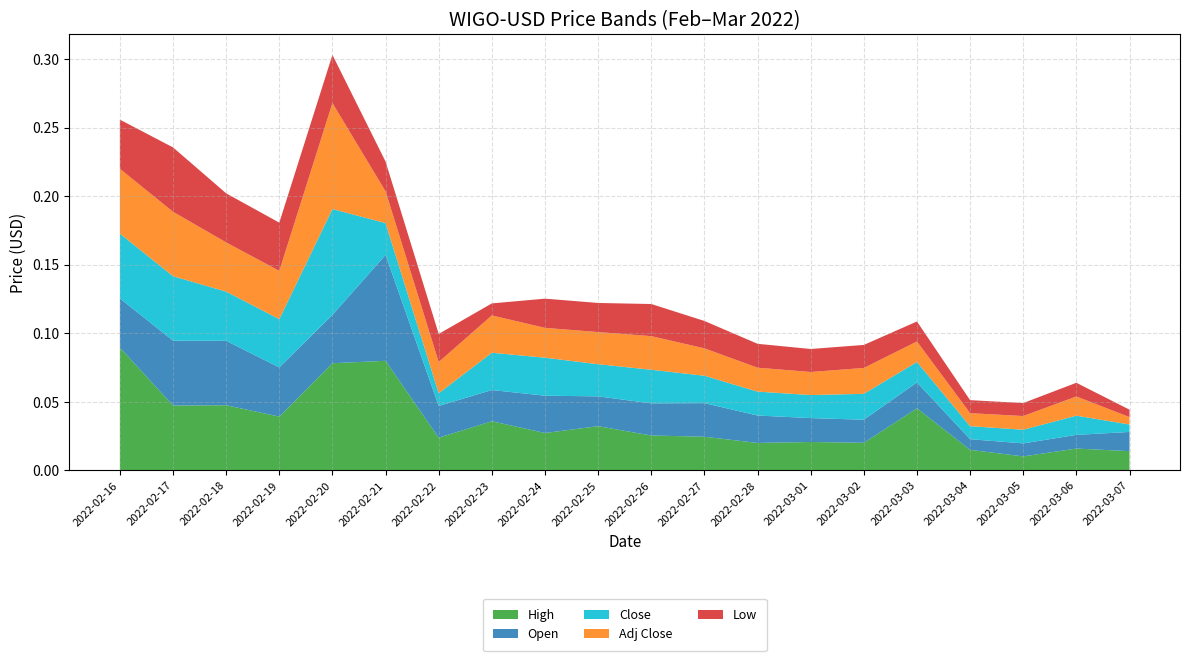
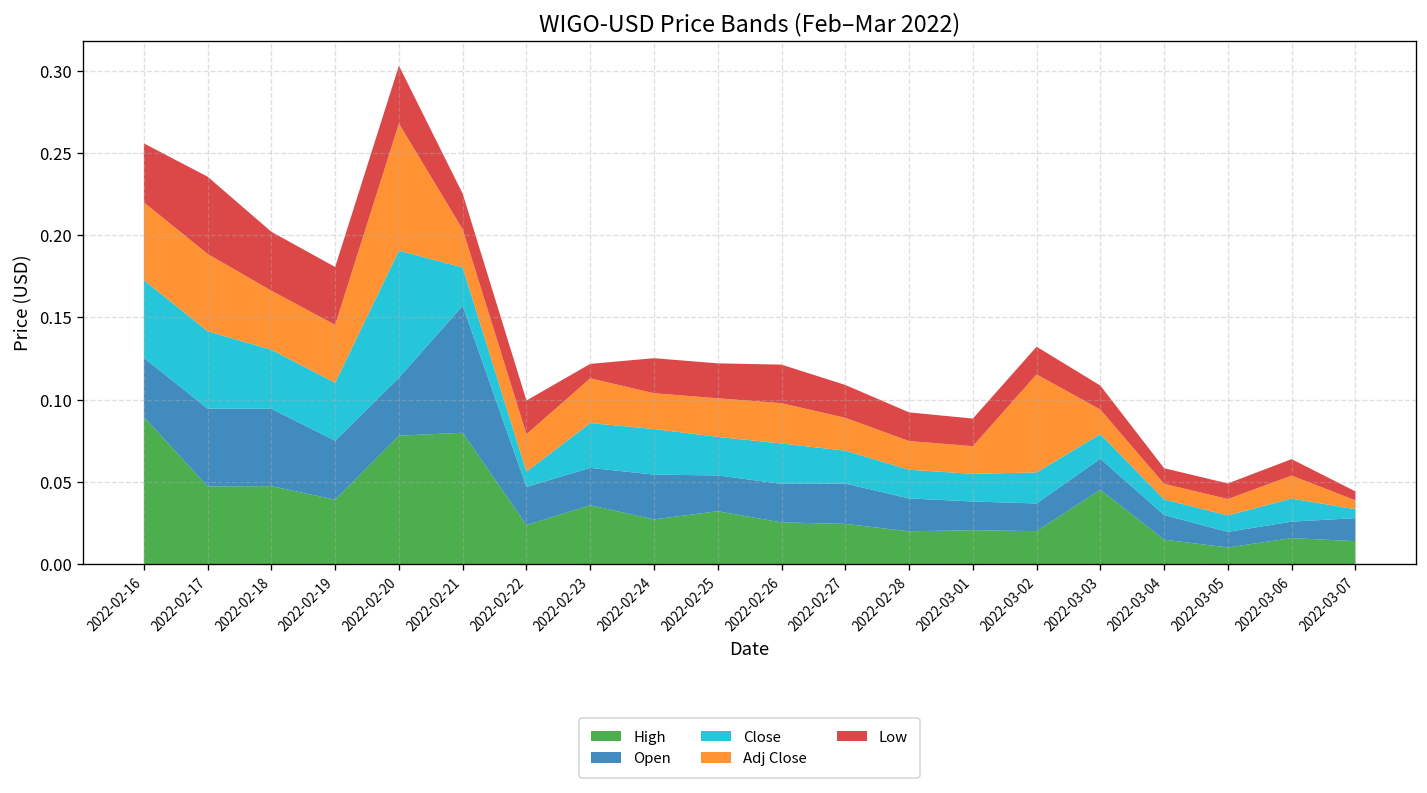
  {
    "High": {
      "2022-02-16": 0.090,
      "2022-02-17": 0.047,
      "2022-02-18": 0.047,
      "2022-02-19": 0.039,
      "2022-02-20": 0.078,
      "2022-02-21": 0.080,
      "2022-02-22": 0.024,
      "2022-02-23": 0.036,
      "2022-02-24": 0.027,
      "2022-02-25": 0.032,
      "2022-02-26": 0.025,
      "2022-02-27": 0.025,
      "2022-02-28": 0.020,
      "2022-03-01": 0.021,
      "2022-03-02": 0.020,
      "2022-03-03": 0.045,
      "2022-03-04": 0.015,
      "2022-03-05": 0.010,
      "2022-03-06": 0.016,
      "2022-03-07": 0.014
    },
    "Open": {
      "2022-02-16": 0.036,
      "2022-02-17": 0.047,
      "2022-02-18": 0.047,
      "2022-02-19": 0.036,
      "2022-02-20": 0.035,
      "2022-02-21": 0.077,
      "2022-02-22": 0.023,
      "2022-02-23": 0.023,
      "2022-02-24": 0.027,
      "2022-02-25": 0.022,
      "2022-02-26": 0.023,
      "2022-02-27": 0.025,
      "2022-02-28": 0.020,
      "2022-03-01": 0.017,
      "2022-03-02": 0.017,
      "2022-03-03": 0.019,
-     "2022-03-04": 0.008,
+     "2022-03-04": 0.015,
      "2022-03-05": 0.009,
      "2022-03-06": 0.010,
      "2022-03-07": 0.014
    },
    "Close": {
      "2022-02-16": 0.047,
      "2022-02-17": 0.047,
      "2022-02-18": 0.036,
      "2022-02-19": 0.035,
      "2022-02-20": 0.077,
      "2022-02-21": 0.023,
      "2022-02-22": 0.009,
      "2022-02-23": 0.027,
      "2022-02-24": 0.028,
      "2022-02-25": 0.023,
      "2022-02-26": 0.025,
      "2022-02-27": 0.020,
      "2022-02-28": 0.017,
      "2022-03-01": 0.017,
      "2022-03-02": 0.019,
      "2022-03-03": 0.015,
      "2022-03-04": 0.009,
      "2022-03-05": 0.010,
      "2022-03-06": 0.014,
      "2022-03-07": 0.005
    },
    "Adj Close": {
      "2022-02-16": 0.047,
      "2022-02-17": 0.047,
      "2022-02-18": 0.036,
      "2022-02-19": 0.035,
      "2022-02-20": 0.077,
      "2022-02-21": 0.023,
      "2022-02-22": 0.023,
      "2022-02-23": 0.027,
      "2022-02-24": 0.022,
      "2022-02-25": 0.023,
      "2022-02-26": 0.025,
      "2022-02-27": 0.020,
      "2022-02-28": 0.017,
      "2022-03-01": 0.017,
-     "2022-03-02": 0.019,
+     "2022-03-02": 0.060,
      "2022-03-03": 0.015,
      "2022-03-04": 0.009,
      "2022-03-05": 0.010,
      "2022-03-06": 0.014,
      "2022-03-07": 0.005
    },
    "Low": {
      "2022-02-16": 0.036,
      "2022-02-17": 0.047,
      "2022-02-18": 0.036,
      "2022-02-19": 0.035,
      "2022-02-20": 0.035,
      "2022-02-21": 0.022,
      "2022-02-22": 0.020,
      "2022-02-23": 0.009,
      "2022-02-24": 0.021,
      "2022-02-25": 0.021,
      "2022-02-26": 0.023,
      "2022-02-27": 0.020,
      "2022-02-28": 0.017,
      "2022-03-01": 0.017,
      "2022-03-02": 0.017,
      "2022-03-03": 0.015,
      "2022-03-04": 0.009,
      "2022-03-05": 0.009,
      "2022-03-06": 0.010,
      "2022-03-07": 0.005
    }
  }
